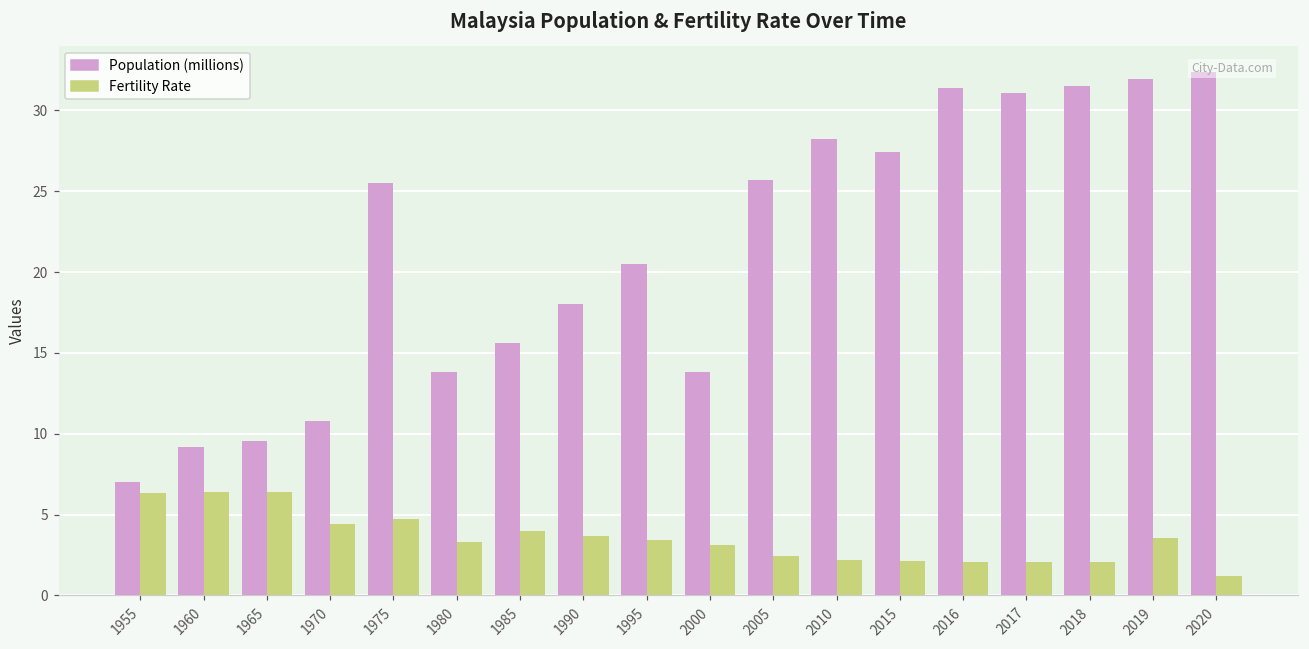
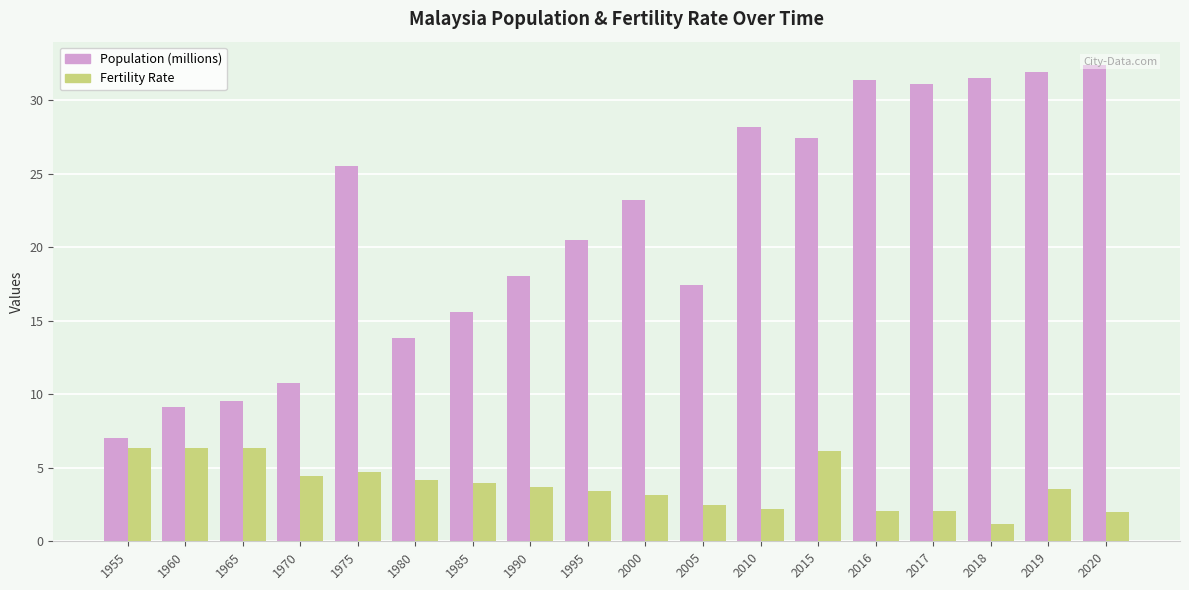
  {
    "Population (millions)": {
      "1955": 7.0,
      "1960": 9.2,
      "1965": 9.5,
      "1970": 10.8,
      "1975": 25.5,
      "1980": 13.8,
      "1985": 15.6,
      "1990": 18.0,
      "1995": 20.5,
-     "2000": 13.8,
-     "2005": 25.7,
+     "2000": 23.2,
+     "2005": 17.4,
      "2010": 28.2,
      "2015": 27.5,
      "2016": 31.4,
      "2017": 31.1,
      "2018": 31.5,
      "2019": 32.0
    },
    "Fertility Rate": {
      "1955": 6.4,
      "1960": 6.4,
      "1965": 6.4,
      "1970": 4.4,
      "1975": 4.7,
-     "1980": 3.3,
+     "1980": 4.2,
      "1985": 4.0,
      "1990": 3.7,
      "1995": 3.4,
      "2000": 3.1,
      "2005": 2.5,
      "2010": 2.2,
-     "2015": 2.1,
+     "2015": 6.1,
      "2016": 2.1,
      "2017": 2.1,
-     "2018": 2.1,
+     "2018": 1.2,
      "2019": 3.6,
-     "2020": 1.2
+     "2020": 2.0
    }
  }
